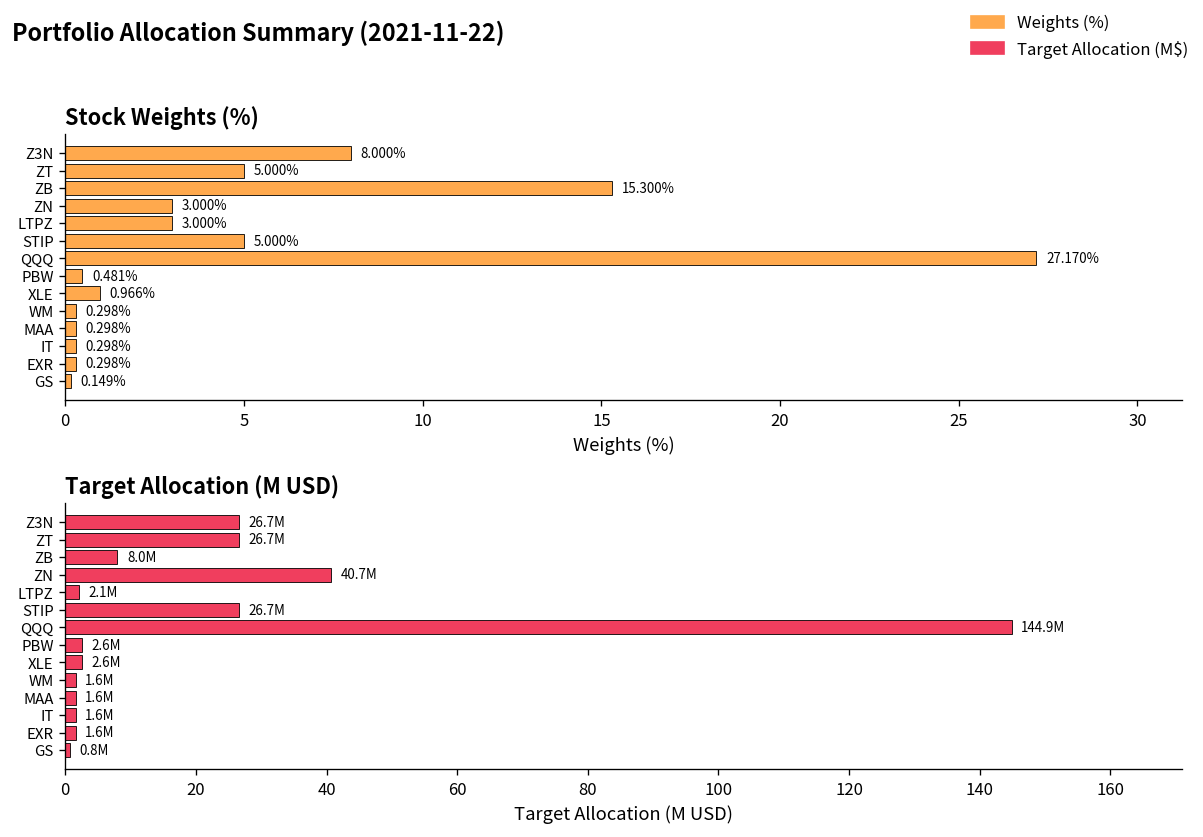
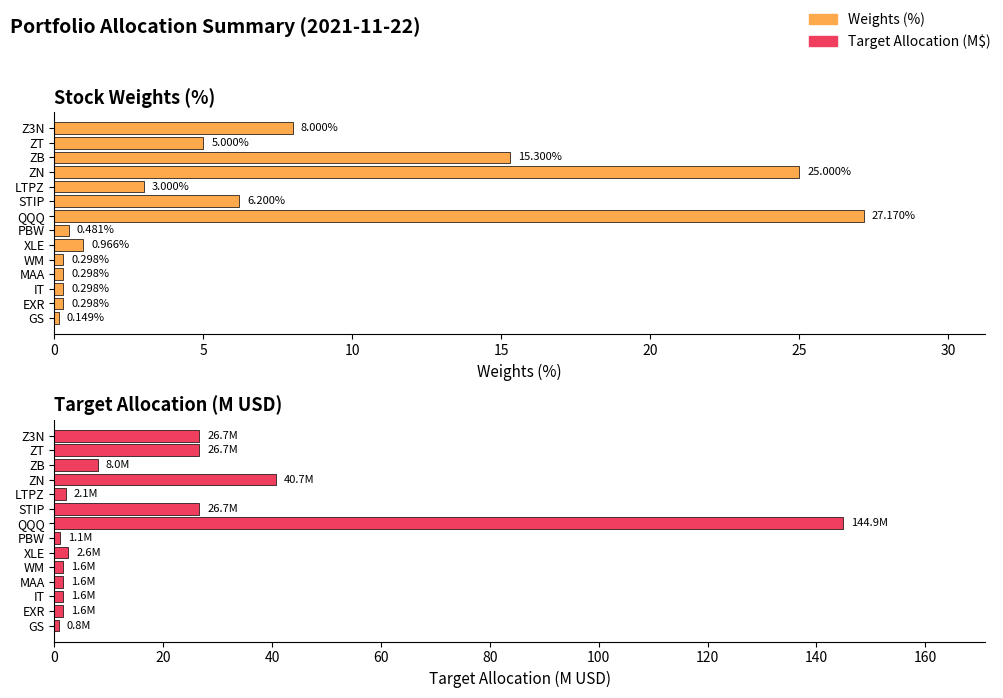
  {
    "Stock Weights (%)": {
      "Z3N": "8.000%",
      "ZT": "5.000%",
      "ZB": "15.300%",
-     "ZN": "3.000%",
+     "ZN": "25.000%",
      "LTPZ": "3.000%",
-     "STIP": "5.000%",
+     "STIP": "6.200%",
      "QQQ": "27.170%",
      "PBW": "0.481%",
      "XLE": "0.966%",
      "WM": "0.298%",
      "MAA": "0.298%",
      "IT": "0.298%",
      "EXR": "0.298%",
      "GS": "0.149%"
    },
    "Target Allocation (M USD)": {
      "Z3N": "26.7M",
      "ZT": "26.7M",
      "ZB": "8.0M",
      "ZN": "40.7M",
      "LTPZ": "2.1M",
      "STIP": "26.7M",
      "QQQ": "144.9M",
-     "PBW": "2.6M",
+     "PBW": "1.1M",
      "XLE": "2.6M",
      "WM": "1.6M",
      "MAA": "1.6M",
      "IT": "1.6M",
      "EXR": "1.6M",
      "GS": "0.8M"
    }
  }
